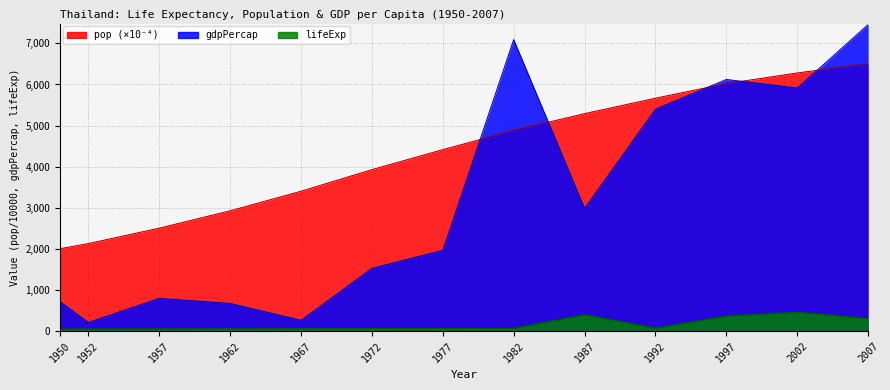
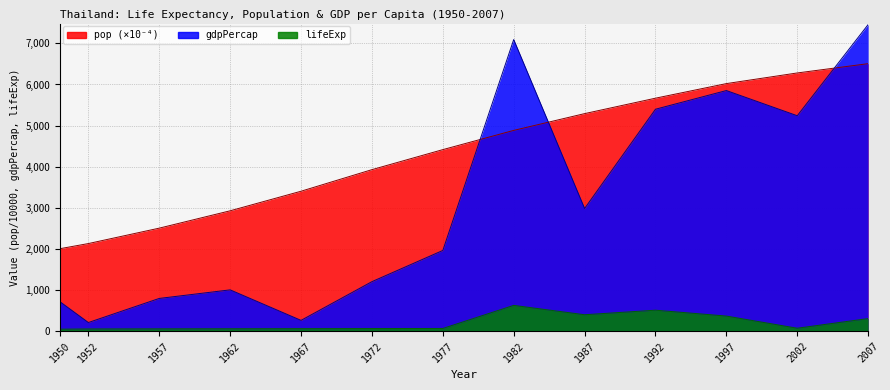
  {
    "gdpPercap": {
      "1950": "700",
      "1952": "200",
      "1957": "800",
-     "1962": "700",
+     "1962": "1,000",
      "1967": "300",
-     "1972": "1,500",
+     "1972": "1,200",
      "1977": "2,000",
      "1982": "7,100",
      "1987": "3,000",
      "1992": "5,400",
-     "1997": "6,100",
-     "2002": "5,900",
+     "1997": "5,900",
+     "2002": "5,200",
      "2007": "7,500"
    },
    "lifeExp": {
      "1950": "0",
      "1952": "100",
      "1957": "100",
      "1962": "100",
      "1967": "100",
      "1972": "100",
      "1977": "100",
-     "1982": "100",
+     "1982": "600",
      "1987": "400",
-     "1992": "100",
+     "1992": "500",
      "1997": "400",
-     "2002": "500",
+     "2002": "100",
      "2007": "300"
    }
  }
